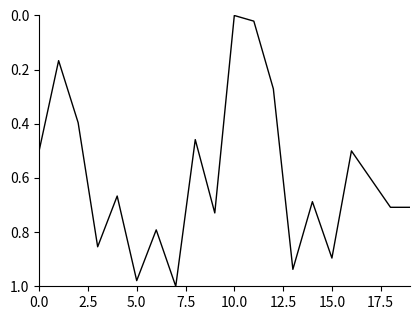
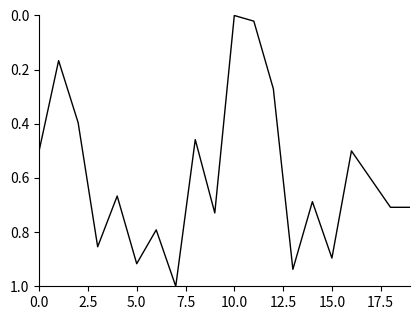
  {
    "0.0": 0.50,
-   "5.0": 0.98,
+   "5.0": 0.92,
    "10.0": 0.00,
    "15.0": 0.90
  }
